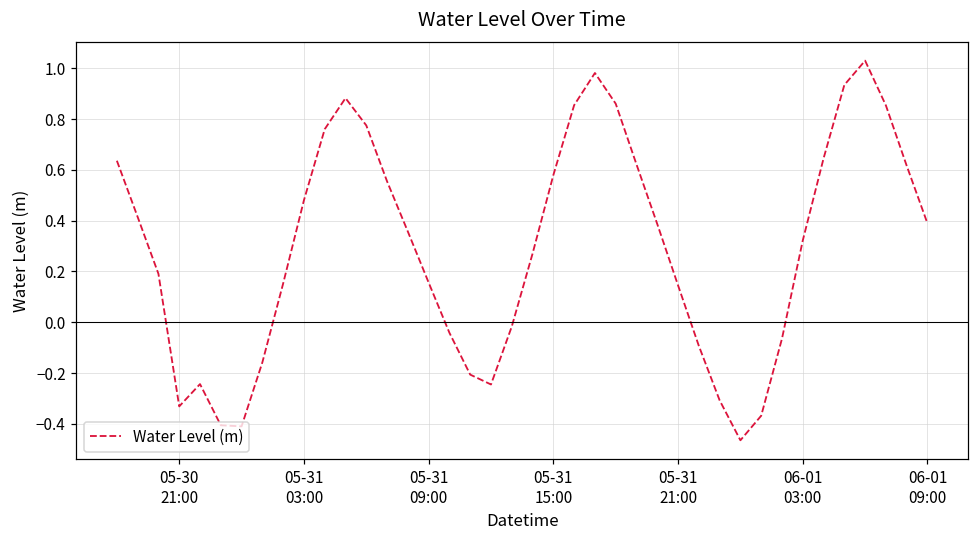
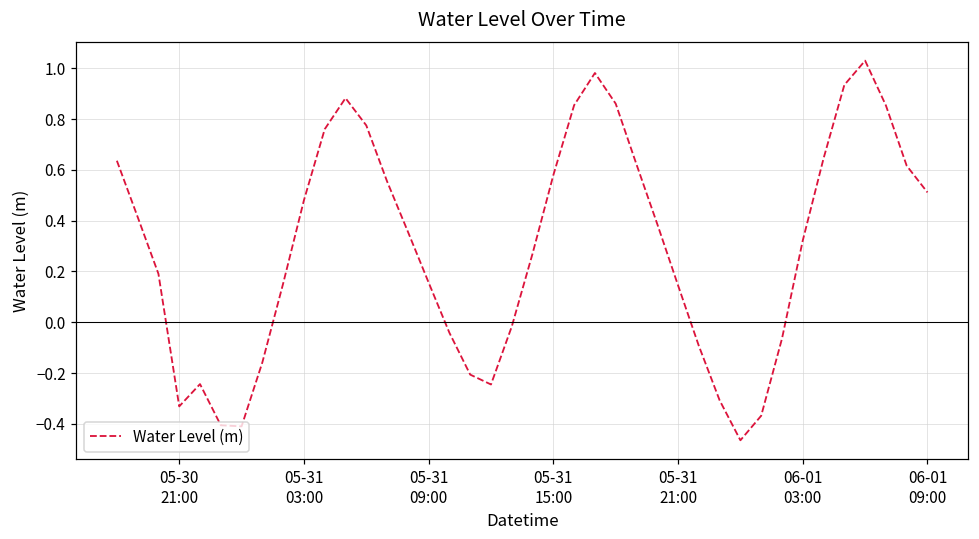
  {
    "05-30 21:00": -0.33,
    "05-31 03:00": 0.48,
    "05-31 09:00": 0.16,
    "05-31 15:00": 0.58,
    "05-31 21:00": 0.15,
    "06-01 03:00": 0.32,
-   "06-01 09:00": 0.39
+   "06-01 09:00": 0.51
  }
